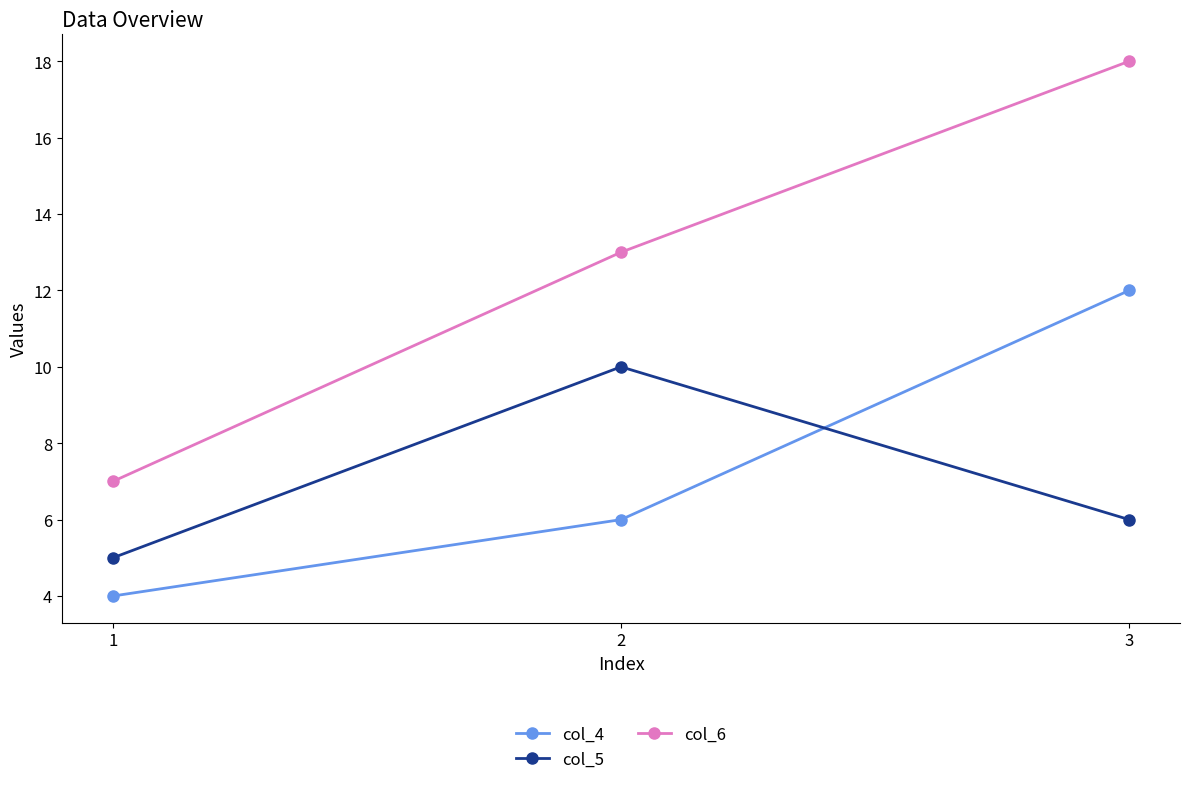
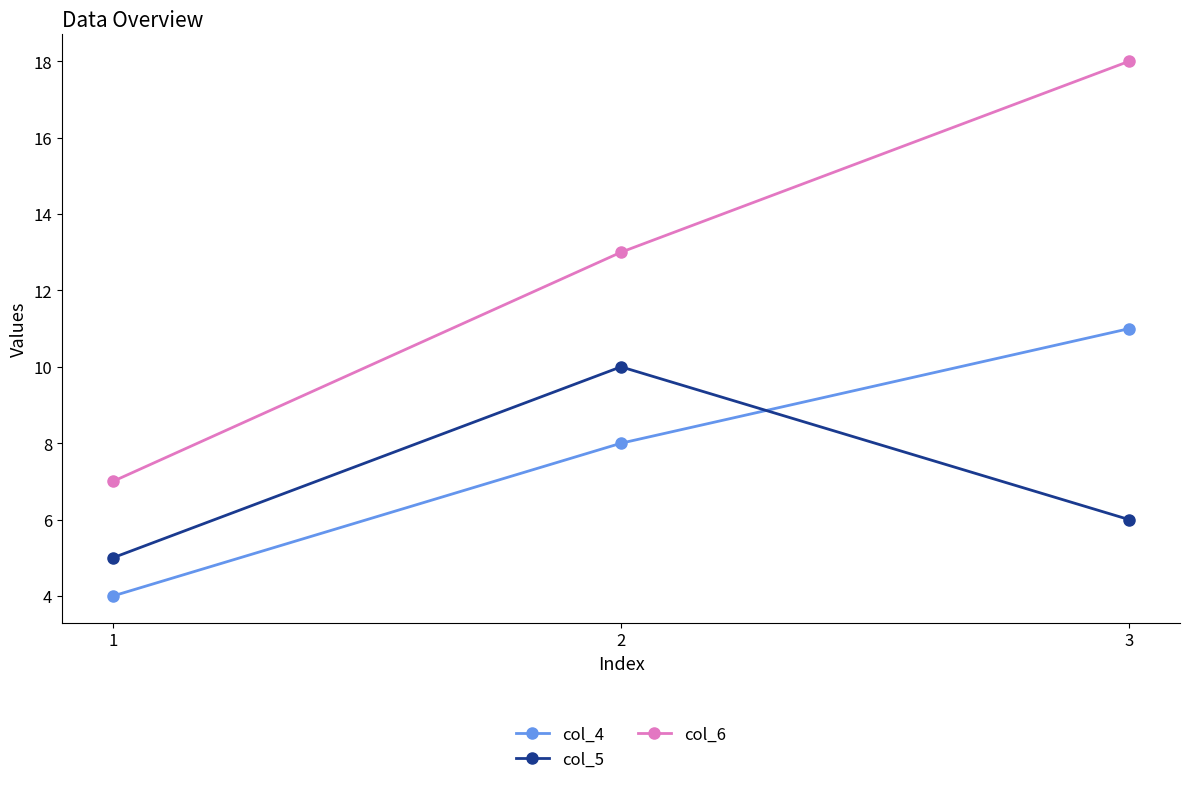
  {
    "col_4": {
      "1": 4,
-     "2": 6,
-     "3": 12
+     "2": 8,
+     "3": 11
    },
    "col_5": {
      "1": 5,
      "2": 10,
      "3": 6
    },
    "col_6": {
      "1": 7,
      "2": 13,
      "3": 18
    }
  }
